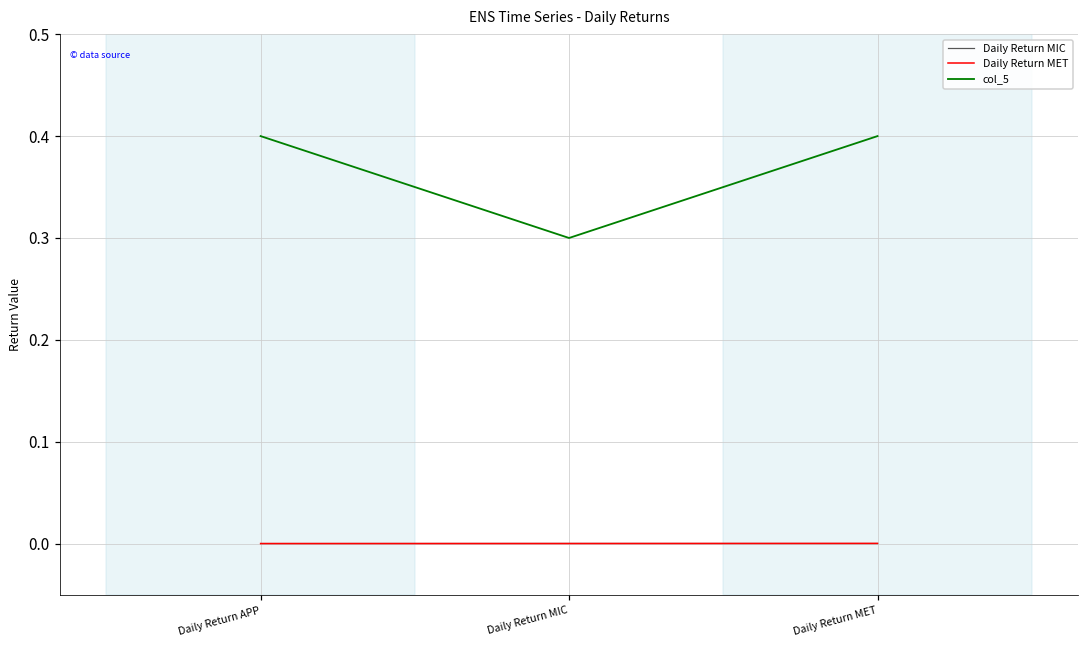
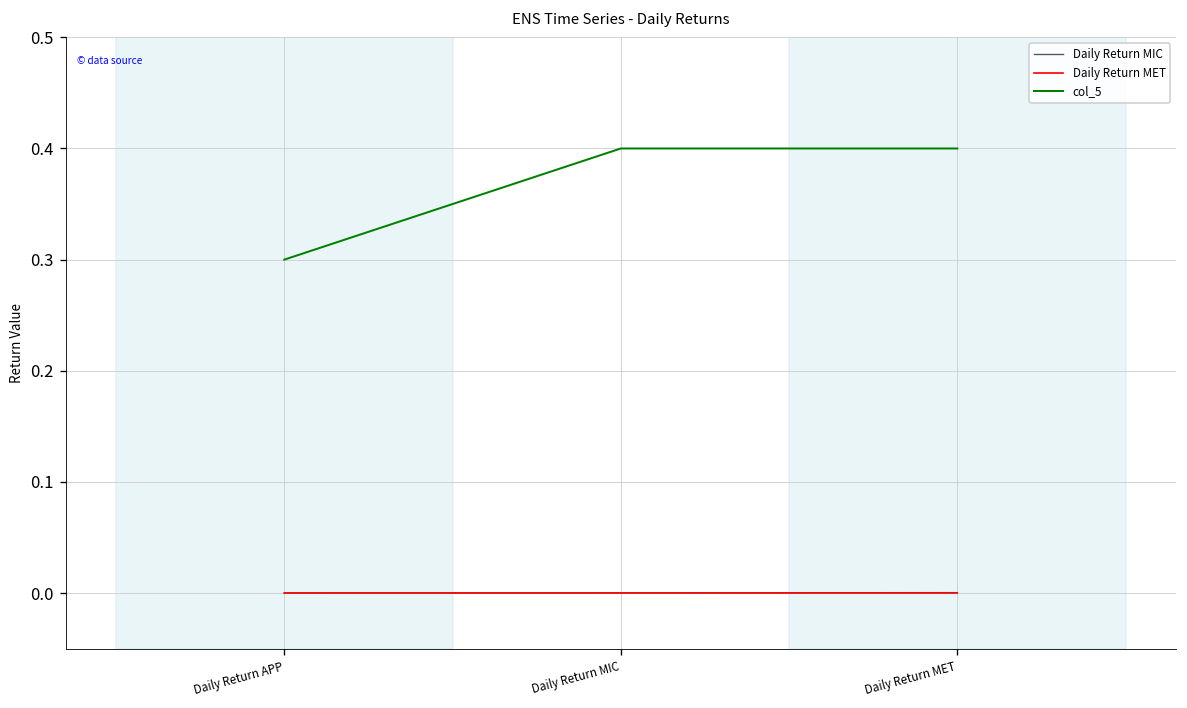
  {
    "Daily Return MET": {
      "Daily Return APP": 0.0,
      "Daily Return MIC": 0.0,
      "Daily Return MET": 0.0
    },
    "col_5": {
-     "Daily Return APP": 0.4,
-     "Daily Return MIC": 0.3,
+     "Daily Return APP": 0.3,
+     "Daily Return MIC": 0.4,
      "Daily Return MET": 0.4
    }
  }
